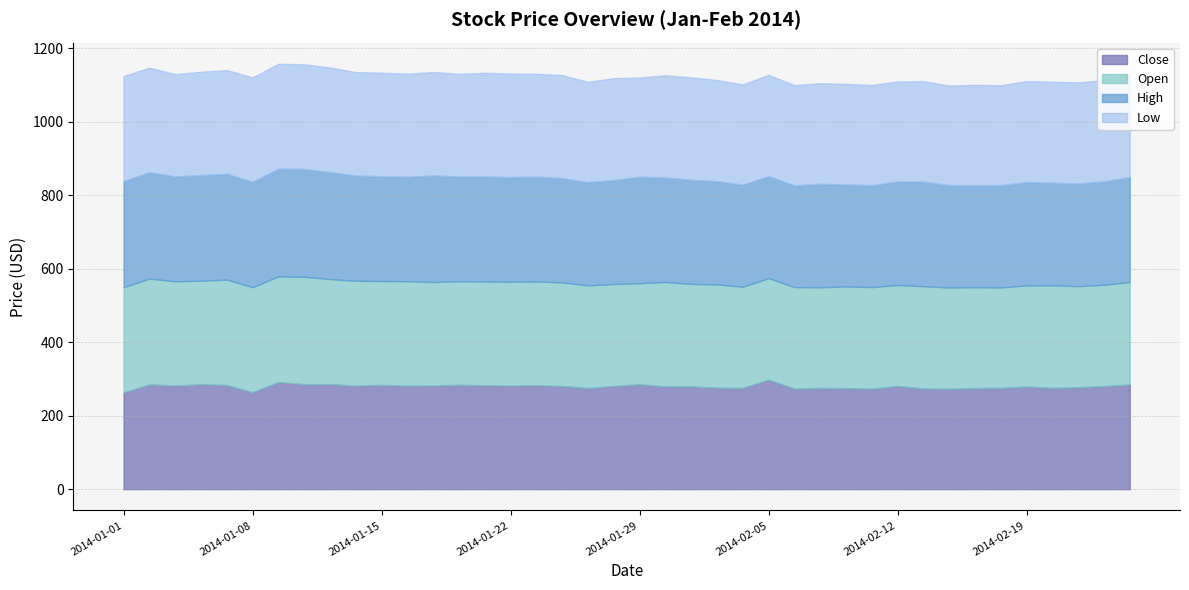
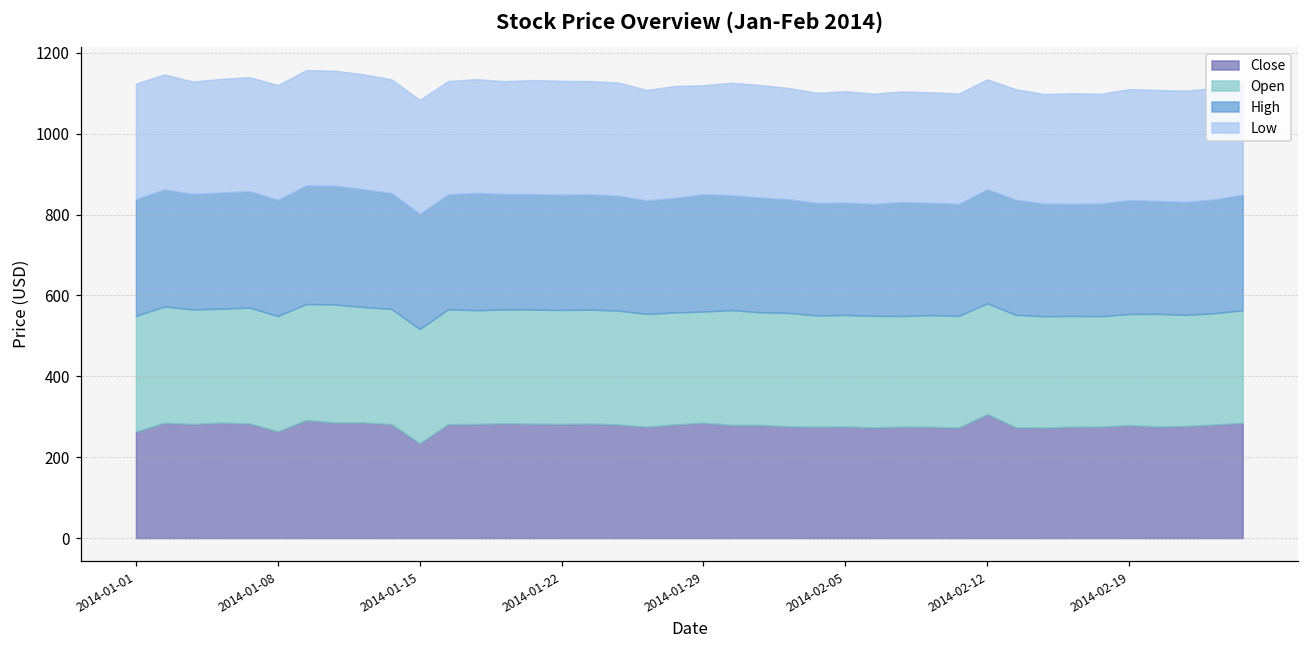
  {
    "Close": {
      "2014-01-01": 260,
      "2014-01-08": 260,
-     "2014-01-15": 280,
+     "2014-01-15": 230,
      "2014-01-22": 280,
      "2014-01-29": 290,
-     "2014-02-05": 300,
-     "2014-02-12": 280,
+     "2014-02-05": 280,
+     "2014-02-12": 310,
      "2014-02-19": 280
    }
  }
